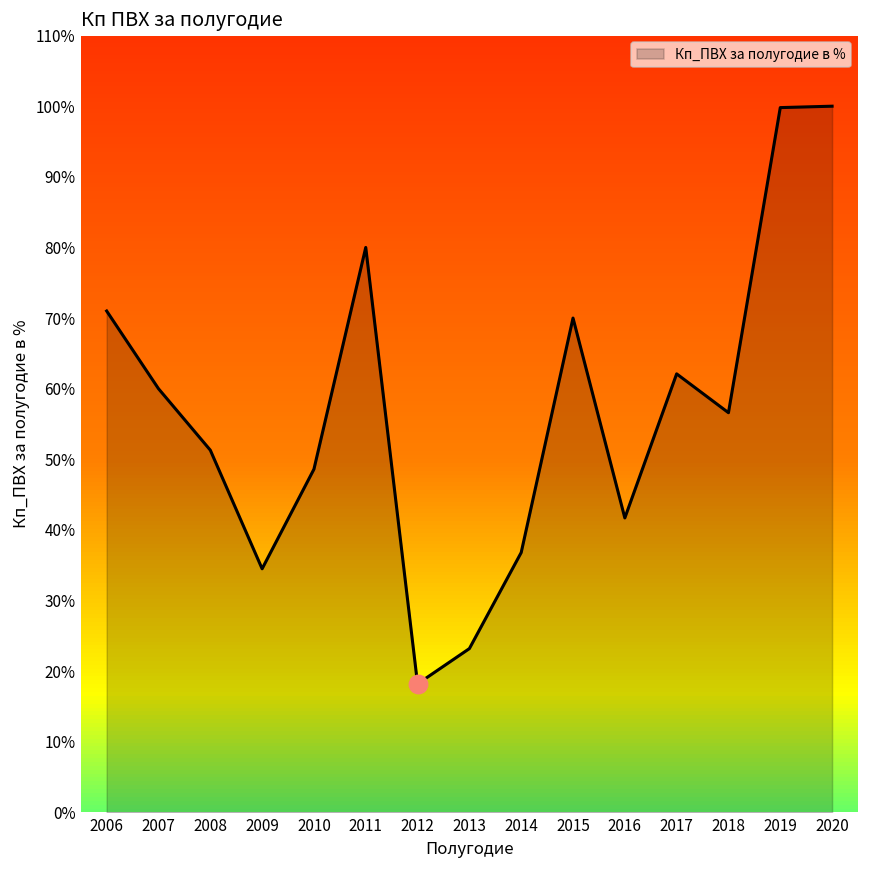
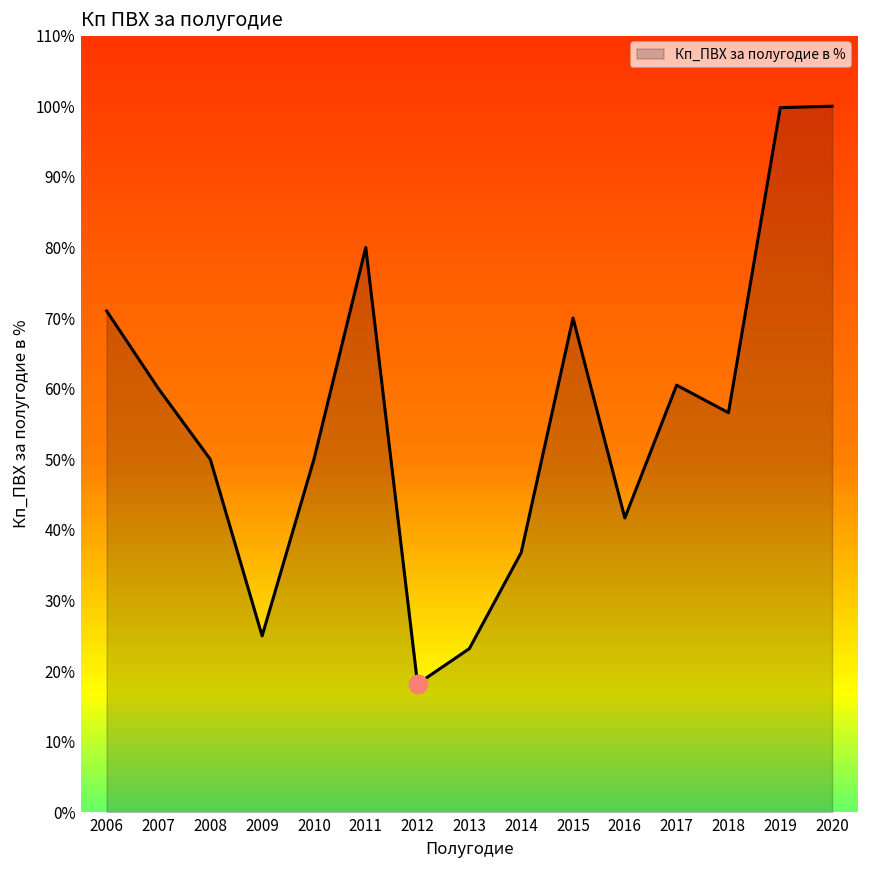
  {
    "Кп_ПВХ за полугодие в %": {
      "2006": "71%",
      "2007": "60%",
-     "2008": "51%",
-     "2009": "35%",
-     "2010": "49%",
+     "2008": "50%",
+     "2009": "25%",
+     "2010": "50%",
      "2011": "80%",
      "2013": "23%",
      "2014": "37%",
      "2015": "70%",
      "2016": "42%",
-     "2017": "62%",
+     "2017": "61%",
      "2018": "57%",
      "2019": "100%",
      "2020": "100%"
    }
  }
